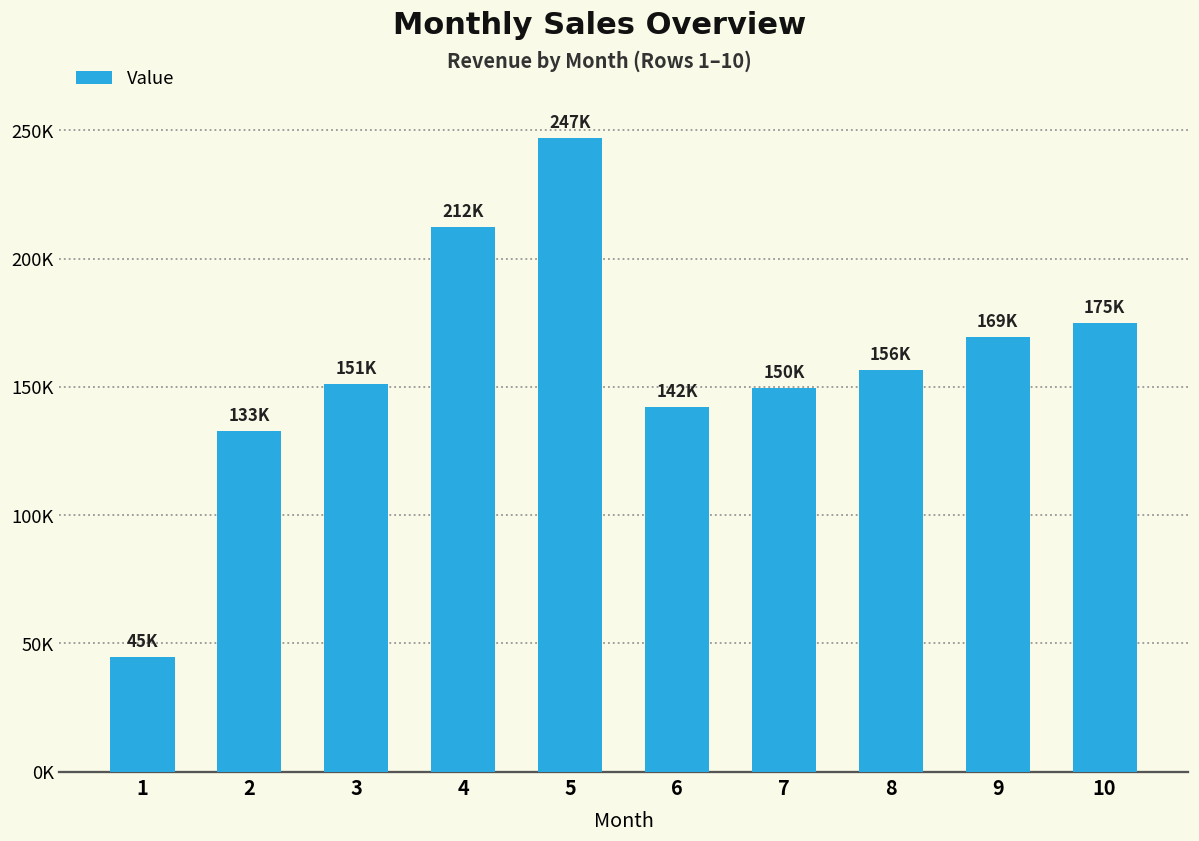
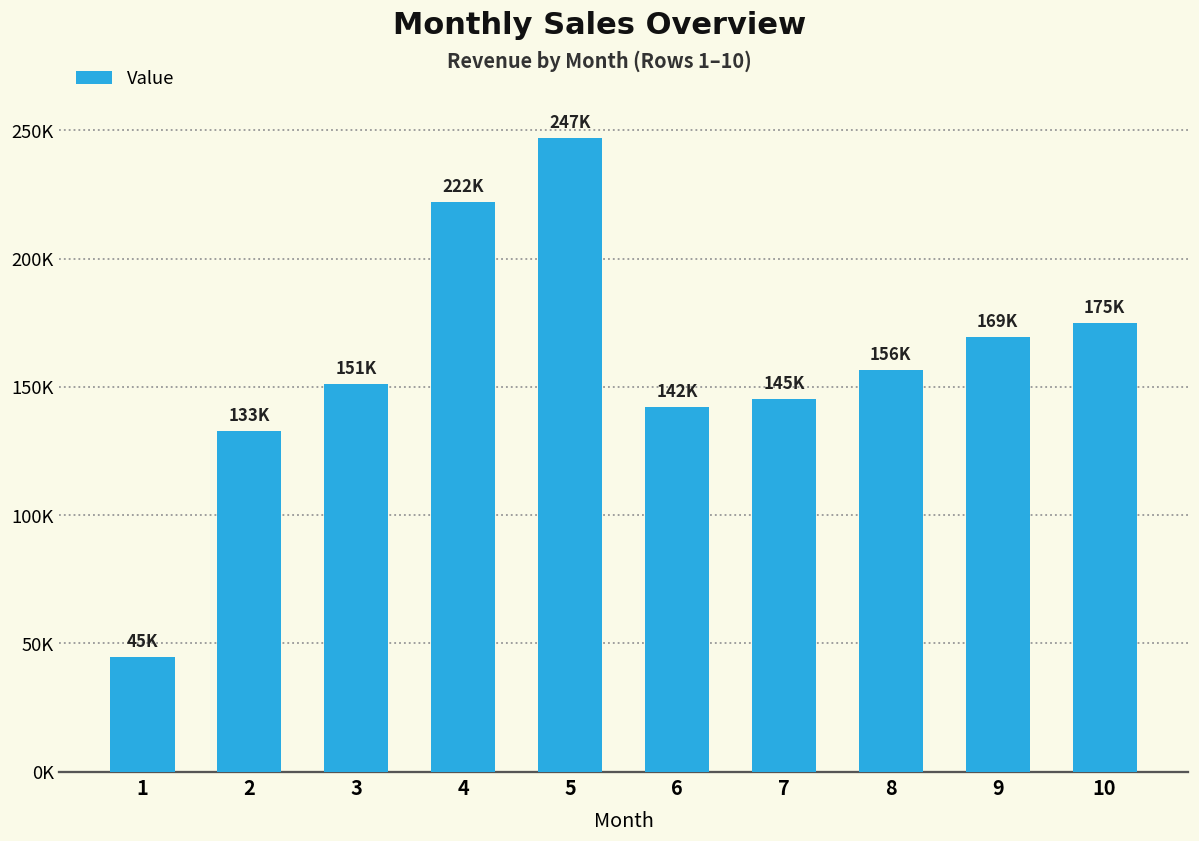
  {
    "1": "45K",
    "2": "133K",
    "3": "151K",
-   "4": "212K",
+   "4": "222K",
    "5": "247K",
    "6": "142K",
-   "7": "150K",
+   "7": "145K",
    "8": "156K",
    "9": "169K",
    "10": "175K"
  }
